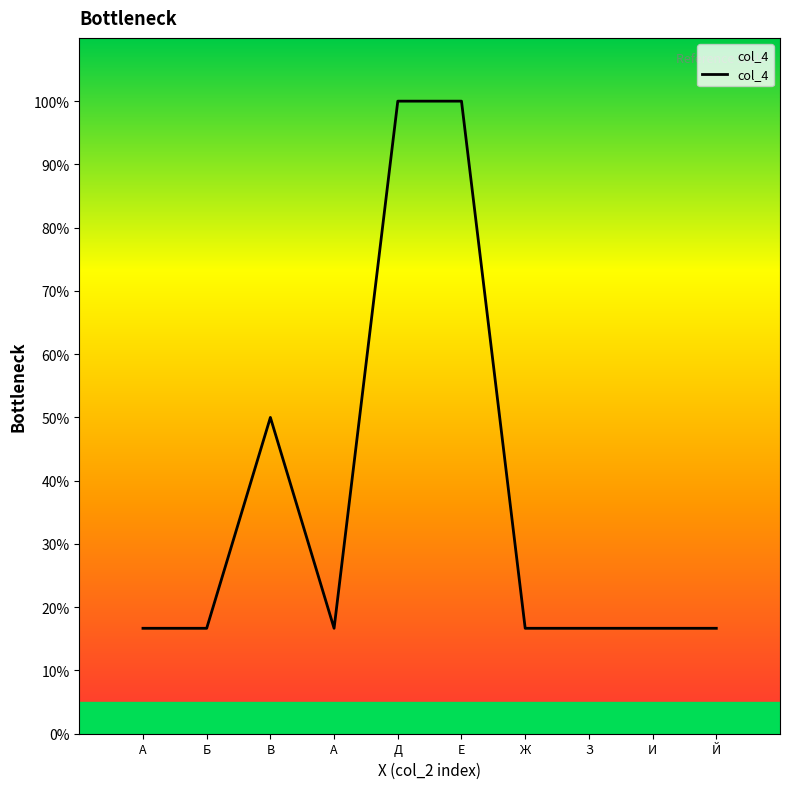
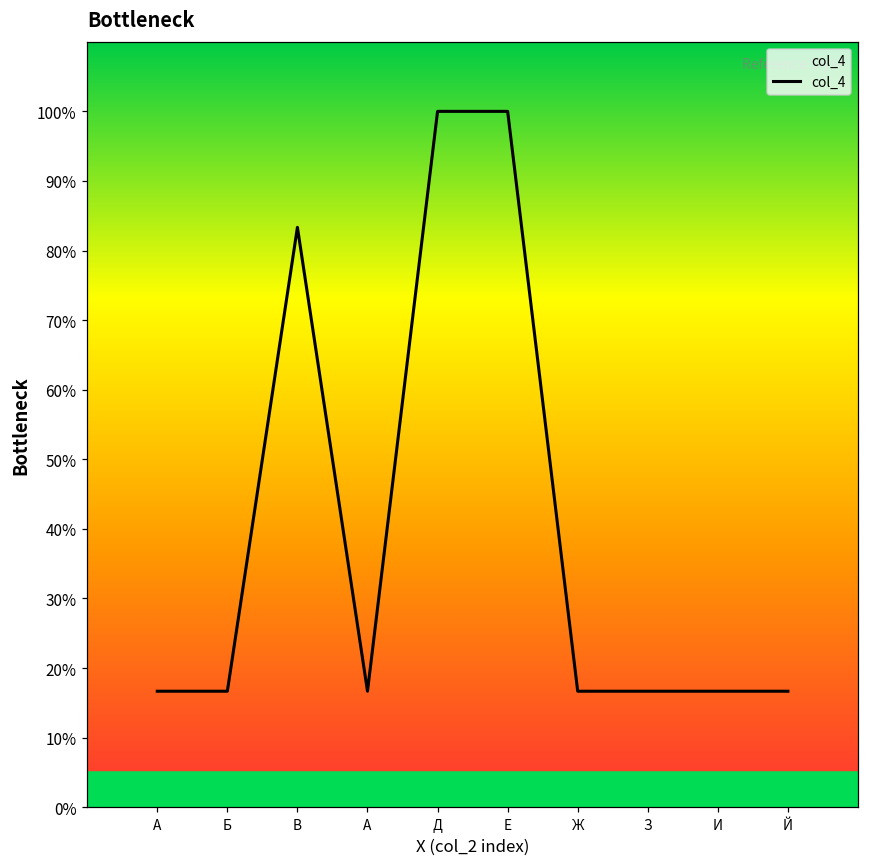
  {
    "Б": "17%",
-   "В": "50%",
+   "В": "83%",
    "Д": "100%",
    "Е": "100%",
    "Ж": "17%",
    "З": "17%",
    "И": "17%",
    "Й": "17%"
  }
